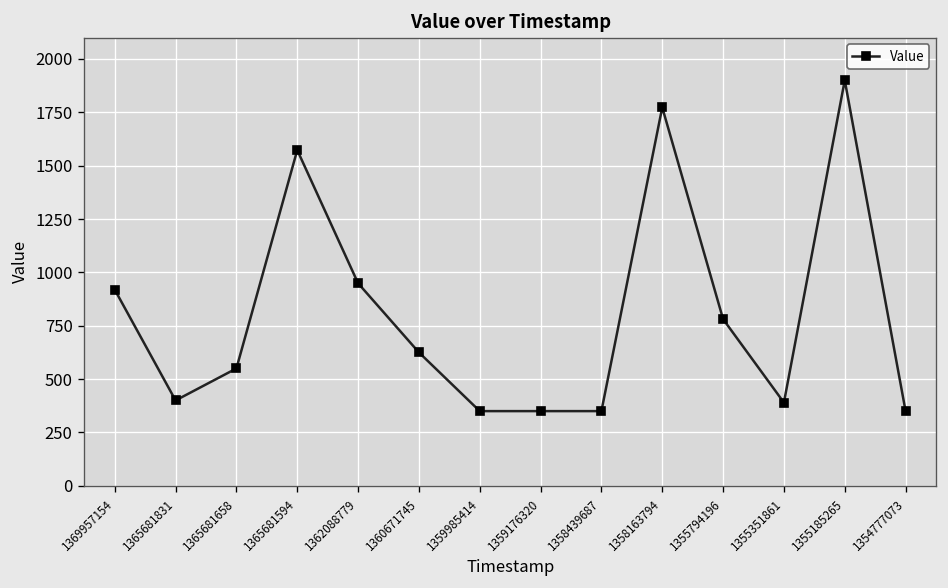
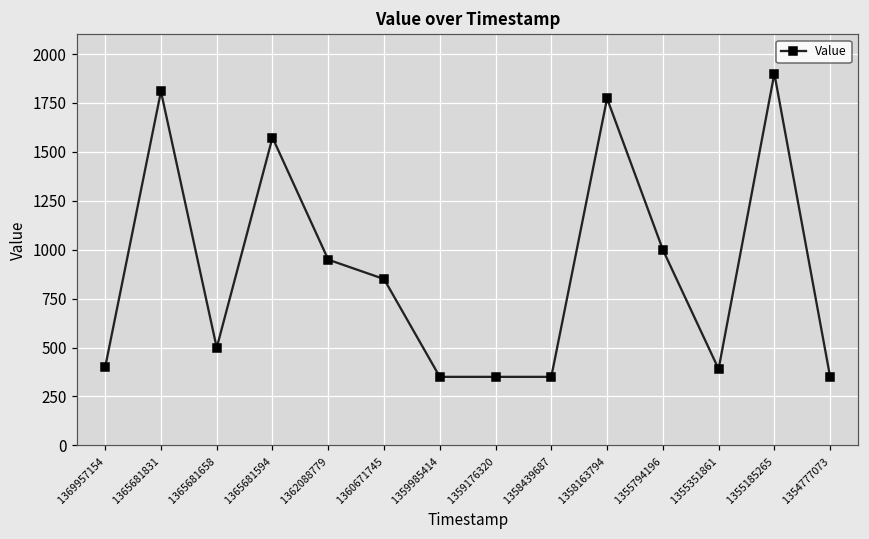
  {
-   "1369957154": 920,
-   "1365681831": 400,
-   "1365681658": 550,
+   "1369957154": 400,
+   "1365681831": 1810,
+   "1365681658": 500,
    "1365681594": 1570,
    "1362088779": 950,
-   "1360671745": 630,
+   "1360671745": 850,
    "1359985414": 350,
    "1359176320": 350,
    "1358439687": 350,
    "1358163794": 1770,
-   "1355794196": 780,
+   "1355794196": 1000,
    "1355351861": 390,
    "1355185265": 1900,
    "1354777073": 350
  }
